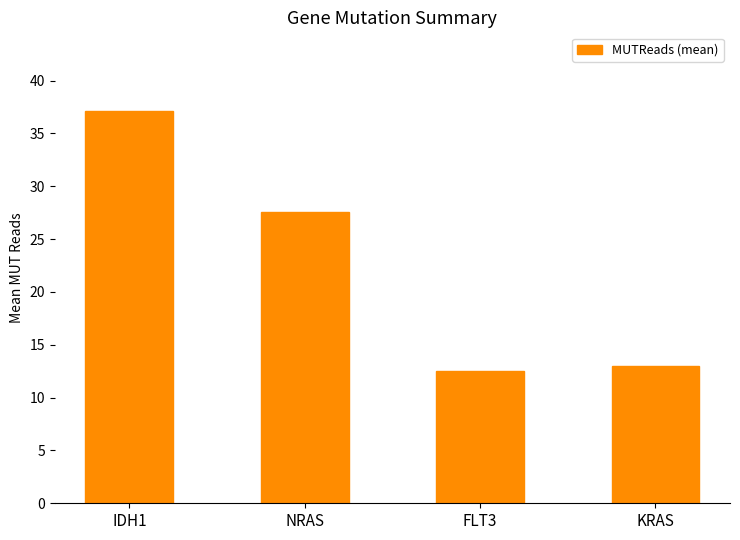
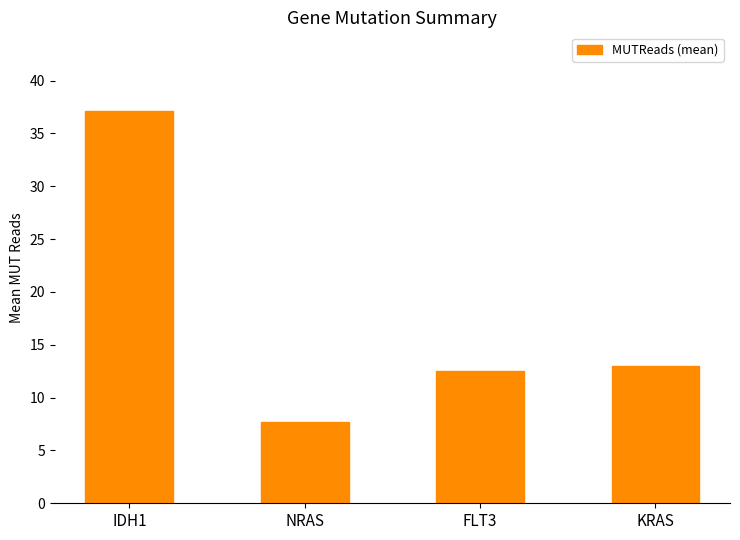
  {
    "IDH1": 37.1,
-   "NRAS": 27.5,
+   "NRAS": 7.7,
    "FLT3": 12.5,
    "KRAS": 13.0
  }
